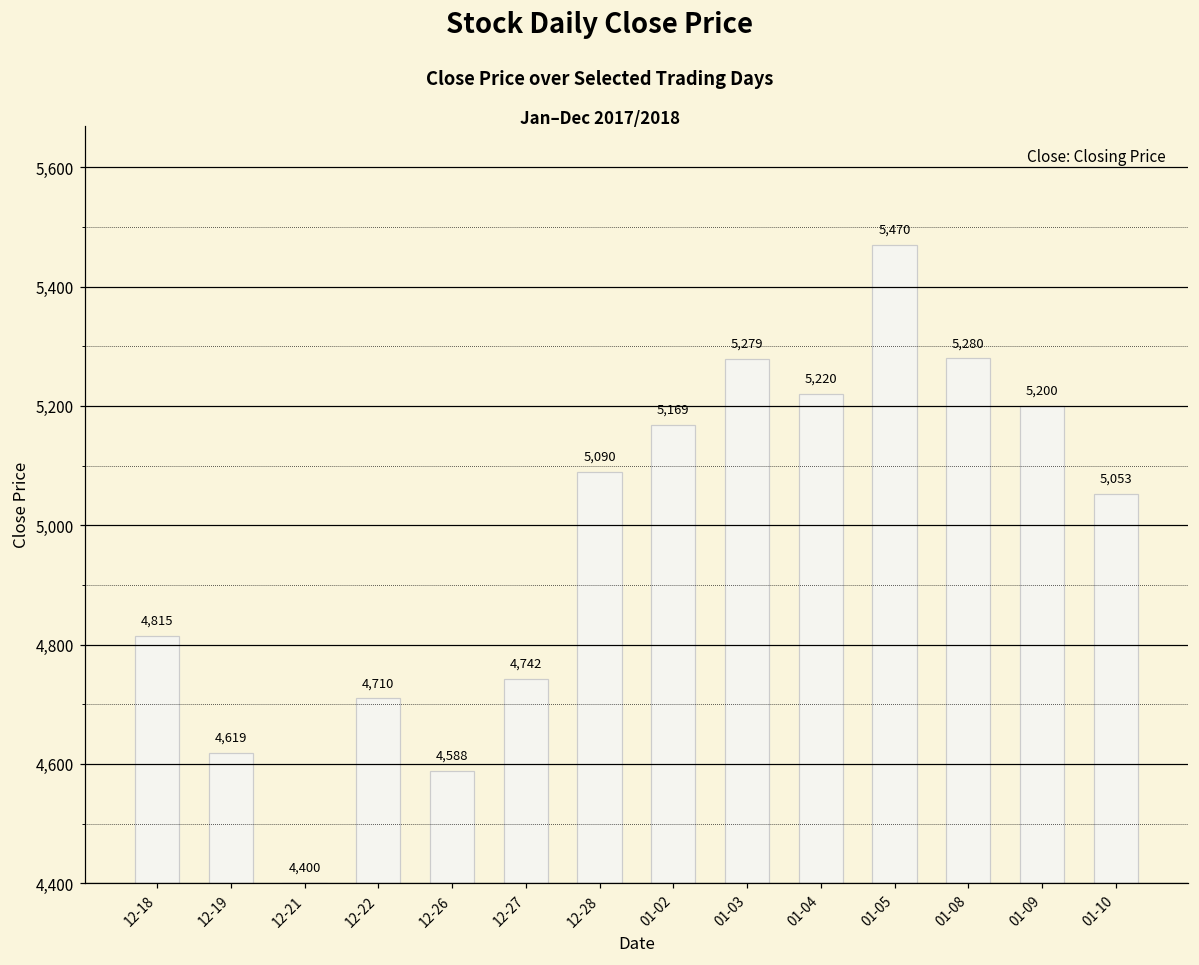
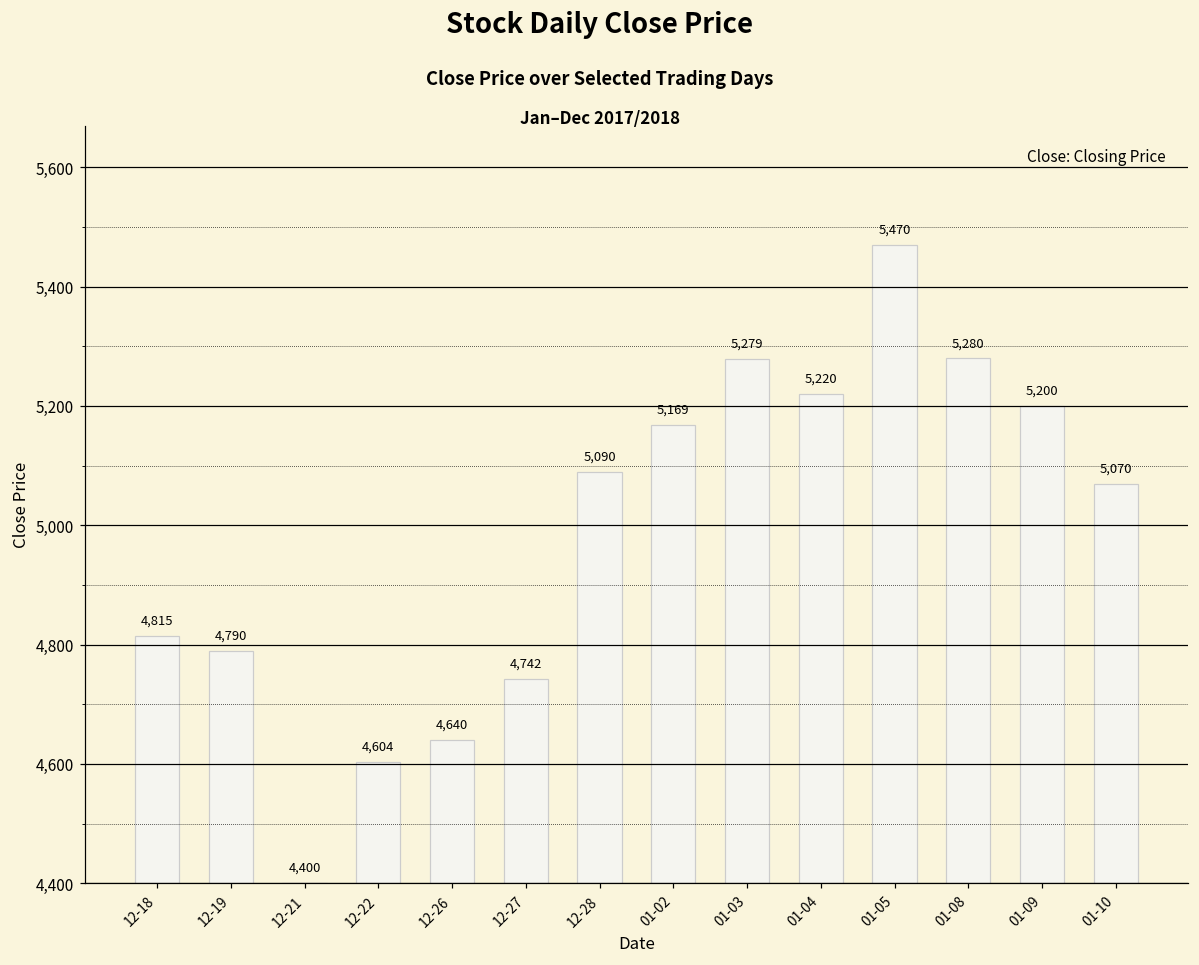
  {
    "12-18": "4,815",
-   "12-19": "4,619",
+   "12-19": "4,790",
    "12-21": "4,400",
-   "12-22": "4,710",
-   "12-26": "4,588",
+   "12-22": "4,604",
+   "12-26": "4,640",
    "12-27": "4,742",
    "12-28": "5,090",
    "01-02": "5,169",
    "01-03": "5,279",
    "01-04": "5,220",
    "01-05": "5,470",
    "01-08": "5,280",
    "01-09": "5,200",
-   "01-10": "5,053"
+   "01-10": "5,070"
  }
